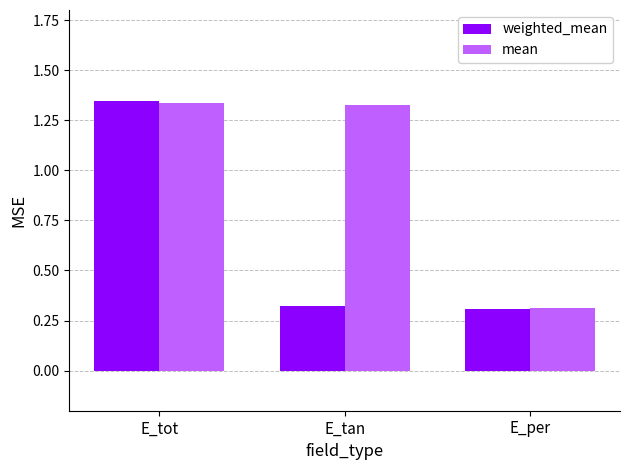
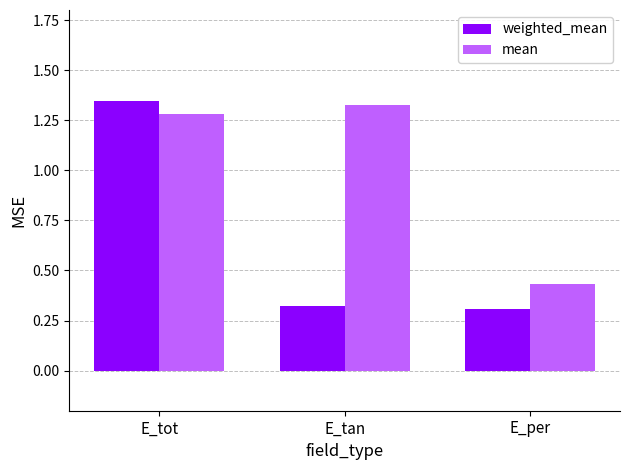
  {
    "weighted_mean": {
      "E_tot": 1.34,
      "E_tan": 0.32,
      "E_per": 0.31
    },
    "mean": {
-     "E_tot": 1.33,
+     "E_tot": 1.28,
      "E_tan": 1.32,
-     "E_per": 0.31
+     "E_per": 0.43
    }
  }
